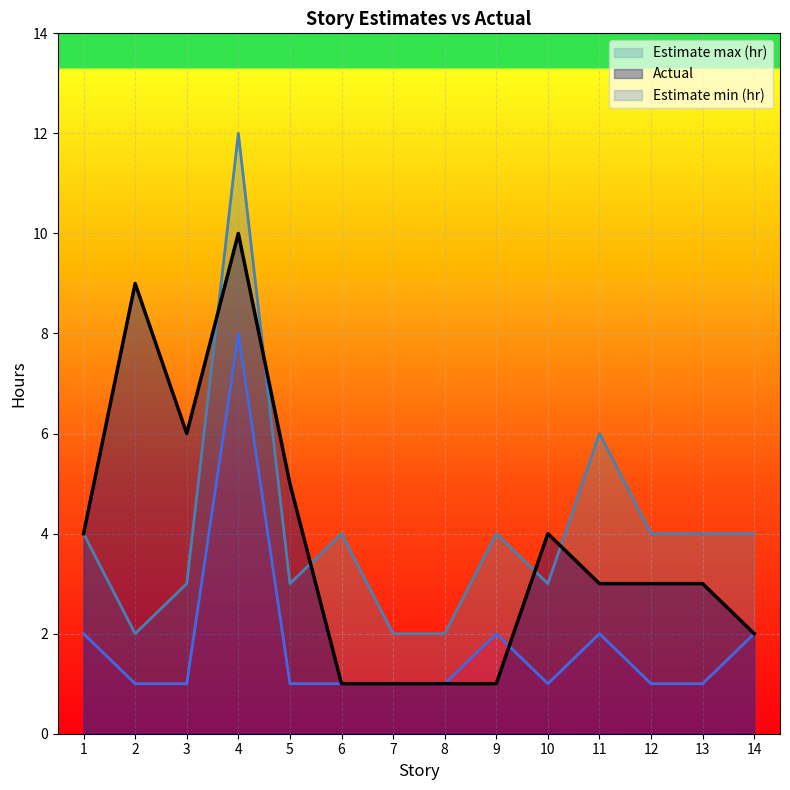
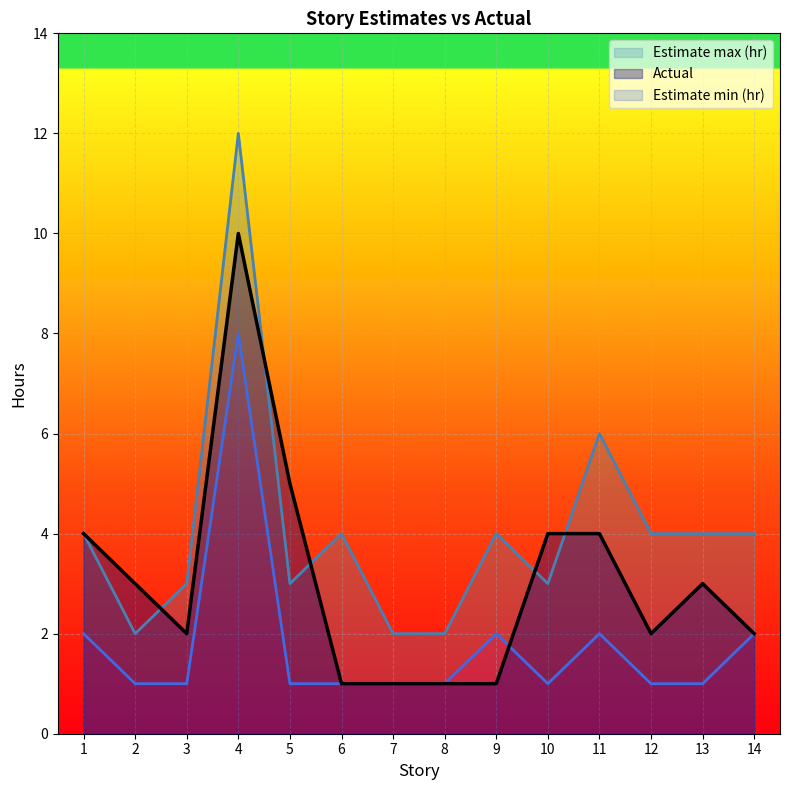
  {
    "Actual": {
-     "2": 9,
-     "3": 6,
+     "2": 3,
+     "3": 2,
      "4": 10,
      "5": 5,
      "9": 1,
      "10": 4,
-     "11": 3,
-     "12": 3,
+     "11": 4,
+     "12": 2,
      "13": 3
    }
  }
